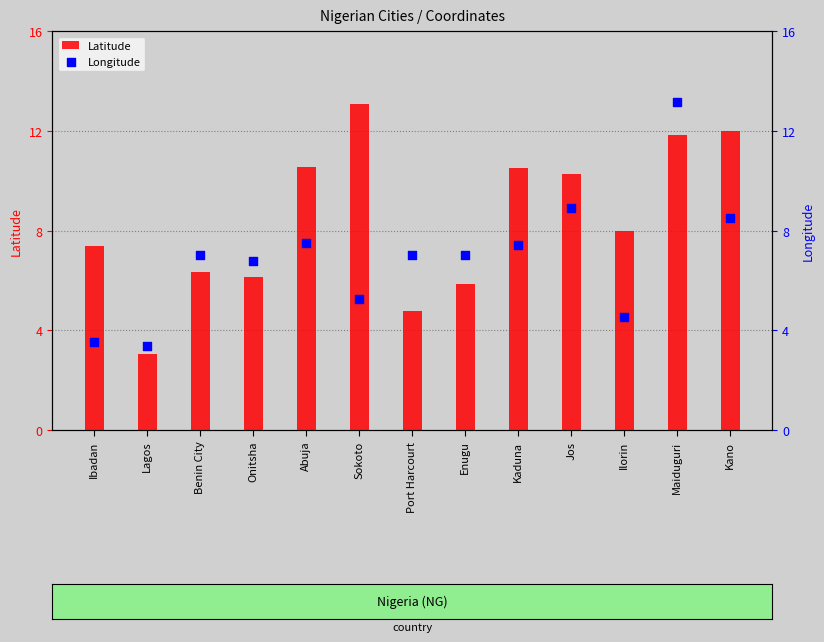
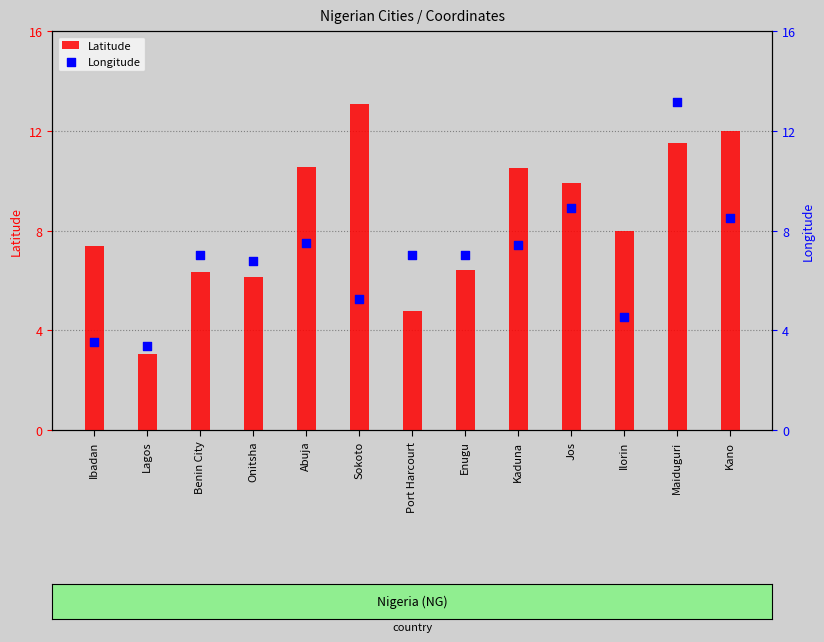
  {
    "Latitude": {
      "Ibadan": 7.4,
      "Lagos": 3.1,
      "Benin City": 6.3,
      "Onitsha": 6.1,
      "Abuja": 10.5,
      "Sokoto": 13.1,
      "Port Harcourt": 4.8,
-     "Enugu": 5.9,
+     "Enugu": 6.4,
      "Kaduna": 10.5,
-     "Jos": 10.3,
+     "Jos": 9.9,
      "Ilorin": 8.0,
-     "Maiduguri": 11.8,
+     "Maiduguri": 11.5,
      "Kano": 12.0
    }
  }
